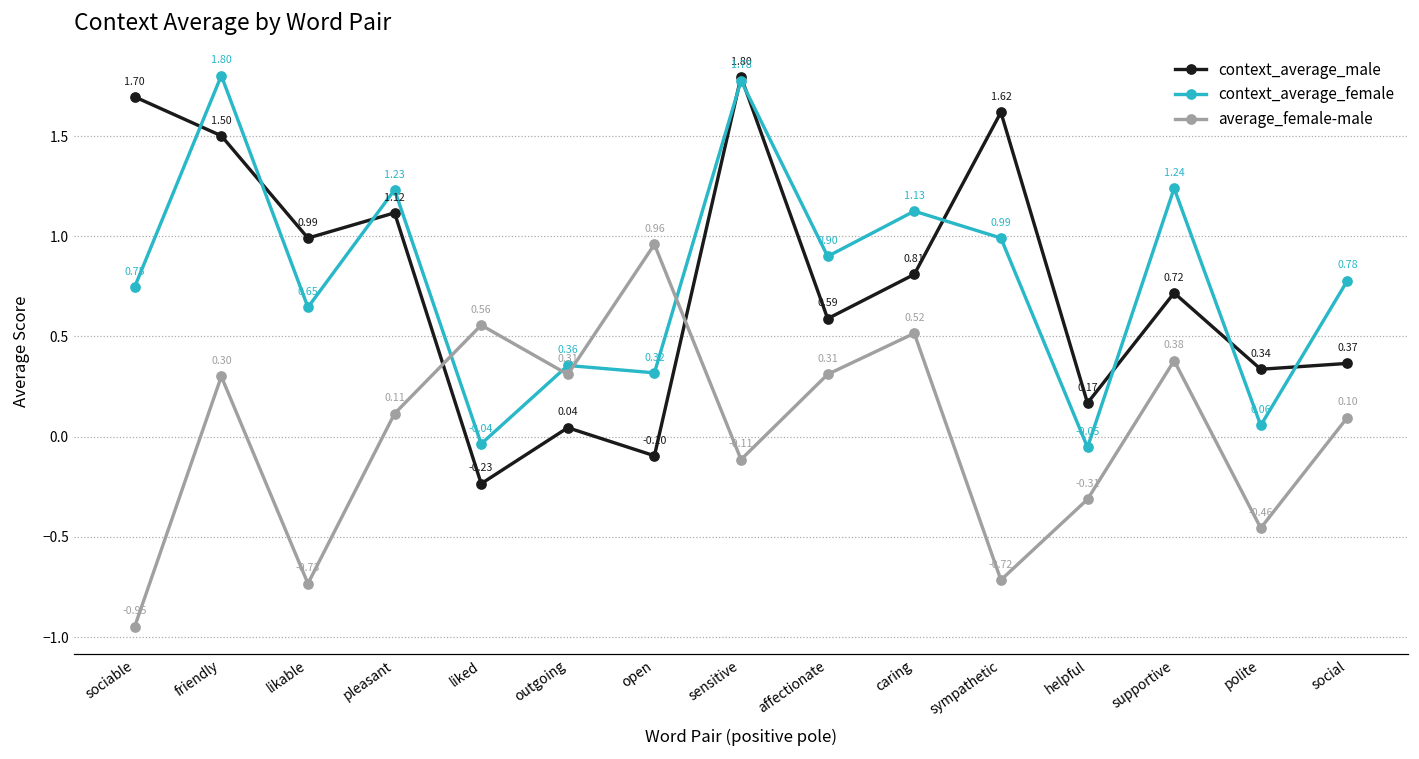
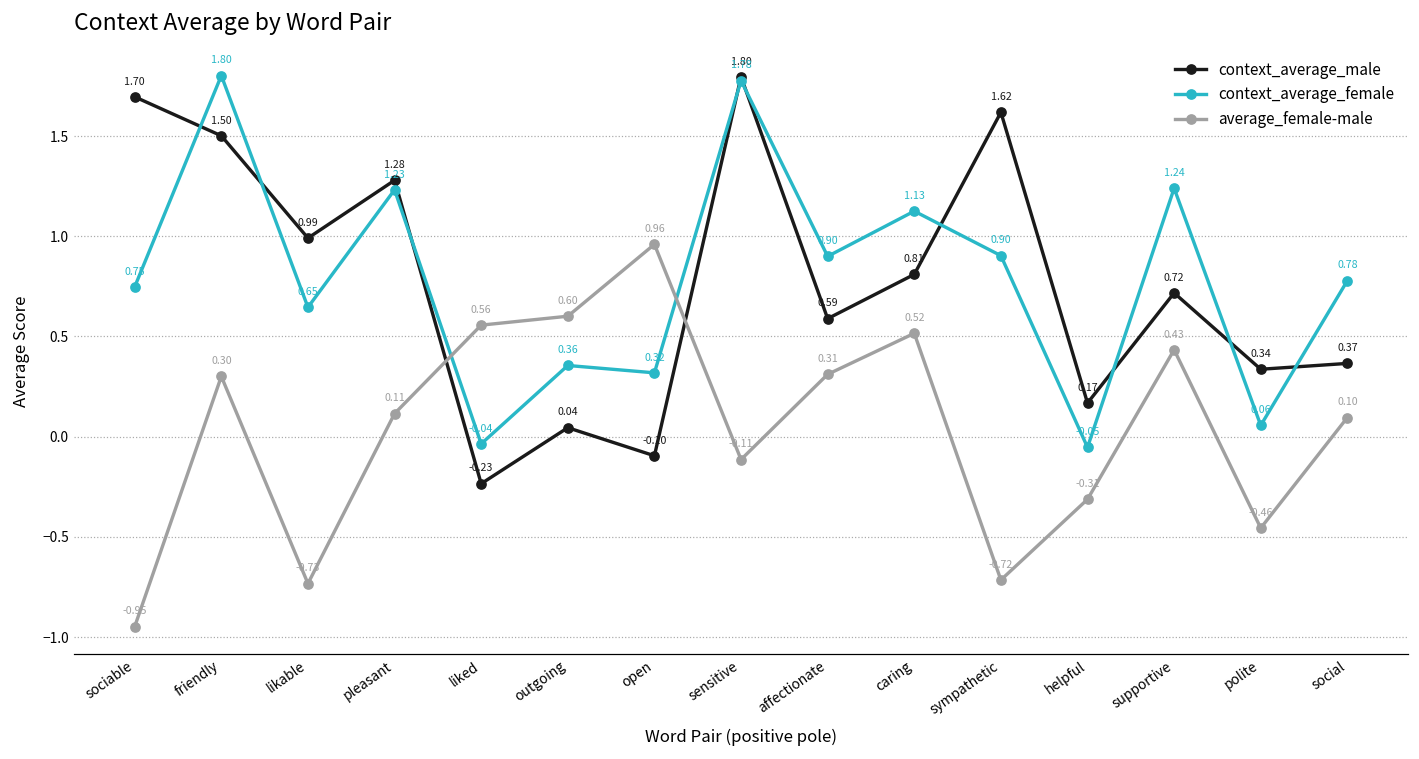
  {
    "context_average_male": {
      "sociable": 1.70,
      "friendly": 1.50,
      "likable": 0.99,
-     "pleasant": 1.12,
+     "pleasant": 1.28,
      "liked": -0.23,
      "outgoing": 0.04,
      "open": -0.10,
      "affectionate": 0.59,
      "caring": 0.81,
      "sympathetic": 1.62,
      "helpful": 0.17,
      "supportive": 0.72,
      "polite": 0.34,
      "social": 0.37
    },
    "context_average_female": {
      "sociable": 0.75,
      "friendly": 1.80,
      "likable": 0.65,
      "pleasant": 1.23,
      "liked": -0.04,
      "open": 0.32,
      "affectionate": 0.90,
      "caring": 1.13,
-     "sympathetic": 0.99,
+     "sympathetic": 0.90,
      "helpful": -0.05,
      "supportive": 1.24,
      "polite": 0.06,
      "social": 0.78
    },
    "average_female-male": {
      "sociable": -0.95,
      "friendly": 0.30,
      "likable": -0.73,
      "pleasant": 0.11,
      "liked": 0.56,
-     "outgoing": 0.31,
+     "outgoing": 0.60,
      "open": 0.96,
      "sensitive": -0.11,
      "affectionate": 0.31,
      "caring": 0.52,
      "sympathetic": -0.72,
      "helpful": -0.31,
-     "supportive": 0.38,
+     "supportive": 0.43,
      "polite": -0.46,
      "social": 0.10
    }
  }
